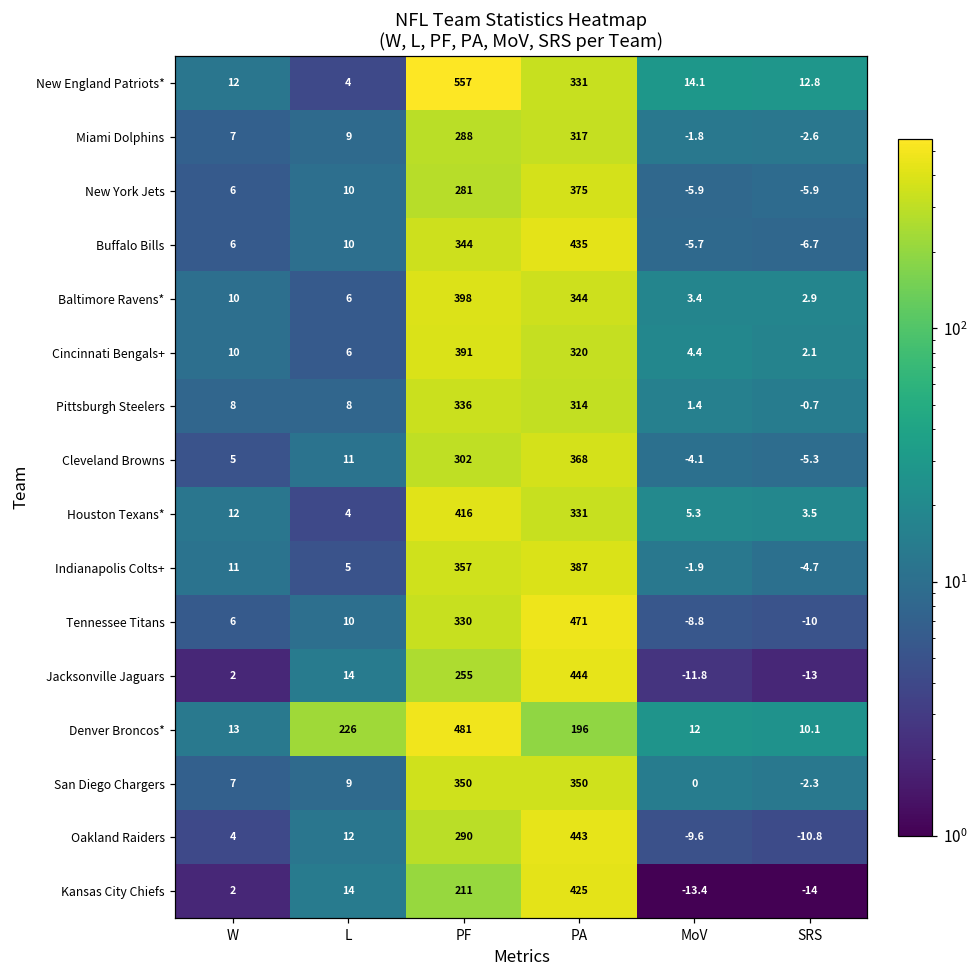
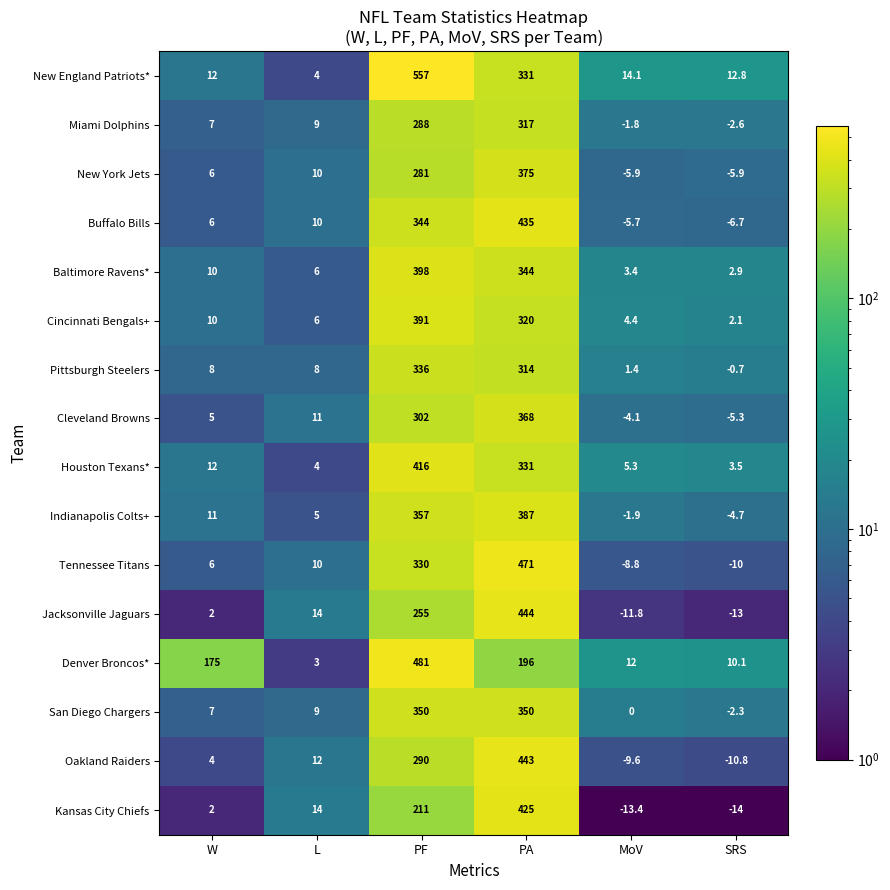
  {
    "New England Patriots*": {
      "W": 12,
      "L": 4,
      "PF": 557,
      "PA": 331,
      "MoV": 14.1,
      "SRS": 12.8
    },
    "Miami Dolphins": {
      "W": 7,
      "L": 9,
      "PF": 288,
      "PA": 317,
      "MoV": -1.8,
      "SRS": -2.6
    },
    "New York Jets": {
      "W": 6,
      "L": 10,
      "PF": 281,
      "PA": 375,
      "MoV": -5.9,
      "SRS": -5.9
    },
    "Buffalo Bills": {
      "W": 6,
      "L": 10,
      "PF": 344,
      "PA": 435,
      "MoV": -5.7,
      "SRS": -6.7
    },
    "Baltimore Ravens*": {
      "W": 10,
      "L": 6,
      "PF": 398,
      "PA": 344,
      "MoV": 3.4,
      "SRS": 2.9
    },
    "Cincinnati Bengals+": {
      "W": 10,
      "L": 6,
      "PF": 391,
      "PA": 320,
      "MoV": 4.4,
      "SRS": 2.1
    },
    "Pittsburgh Steelers": {
      "W": 8,
      "L": 8,
      "PF": 336,
      "PA": 314,
      "MoV": 1.4,
      "SRS": -0.7
    },
    "Cleveland Browns": {
      "W": 5,
      "L": 11,
      "PF": 302,
      "PA": 368,
      "MoV": -4.1,
      "SRS": -5.3
    },
    "Houston Texans*": {
      "W": 12,
      "L": 4,
      "PF": 416,
      "PA": 331,
      "MoV": 5.3,
      "SRS": 3.5
    },
    "Indianapolis Colts+": {
      "W": 11,
      "L": 5,
      "PF": 357,
      "PA": 387,
      "MoV": -1.9,
      "SRS": -4.7
    },
    "Tennessee Titans": {
      "W": 6,
      "L": 10,
      "PF": 330,
      "PA": 471,
      "MoV": -8.8,
      "SRS": -10
    },
    "Jacksonville Jaguars": {
      "W": 2,
      "L": 14,
      "PF": 255,
      "PA": 444,
      "MoV": -11.8,
      "SRS": -13
    },
    "Denver Broncos*": {
-     "W": 13,
-     "L": 226,
+     "W": 175,
+     "L": 3,
      "PF": 481,
      "PA": 196,
      "MoV": 12,
      "SRS": 10.1
    },
    "San Diego Chargers": {
      "W": 7,
      "L": 9,
      "PF": 350,
      "PA": 350,
      "MoV": 0,
      "SRS": -2.3
    },
    "Oakland Raiders": {
      "W": 4,
      "L": 12,
      "PF": 290,
      "PA": 443,
      "MoV": -9.6,
      "SRS": -10.8
    },
    "Kansas City Chiefs": {
      "W": 2,
      "L": 14,
      "PF": 211,
      "PA": 425,
      "MoV": -13.4,
      "SRS": -14
    }
  }
